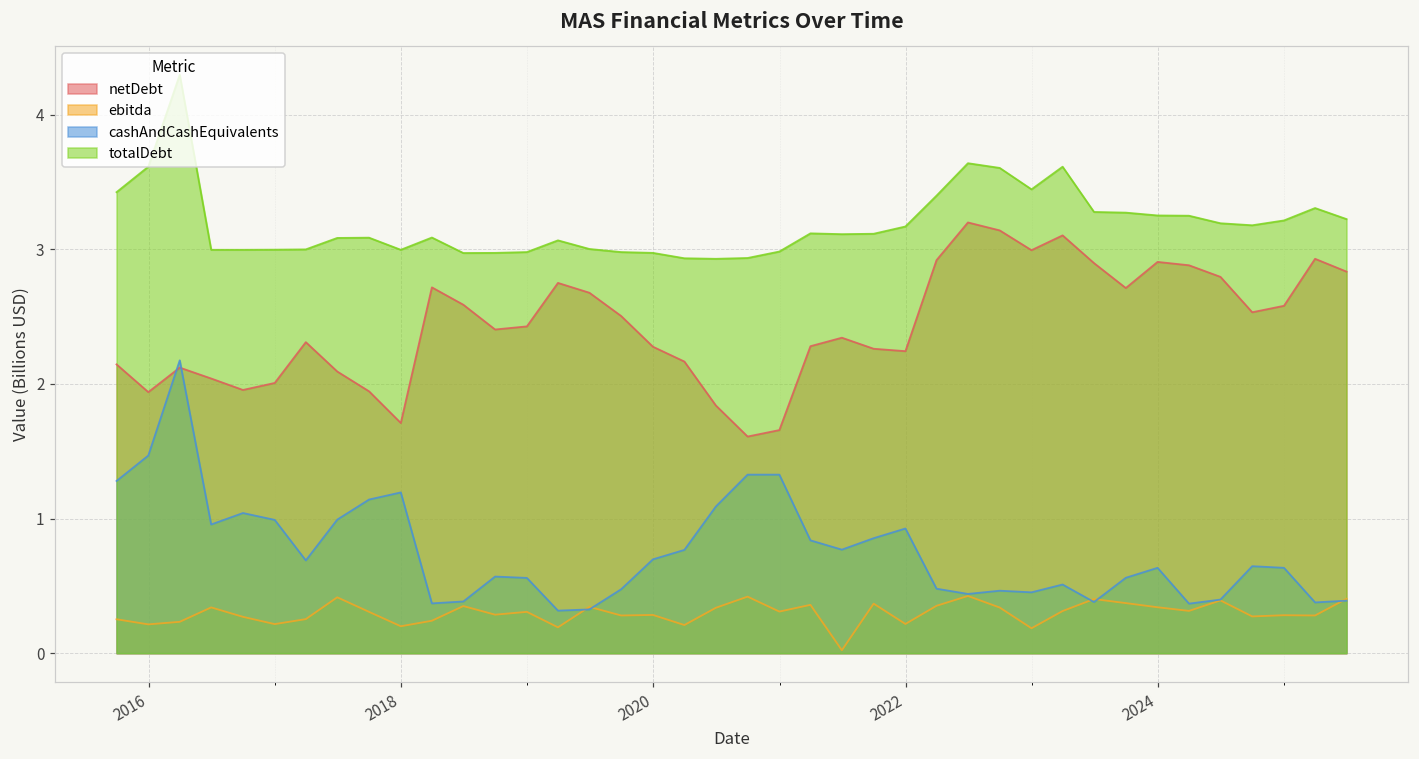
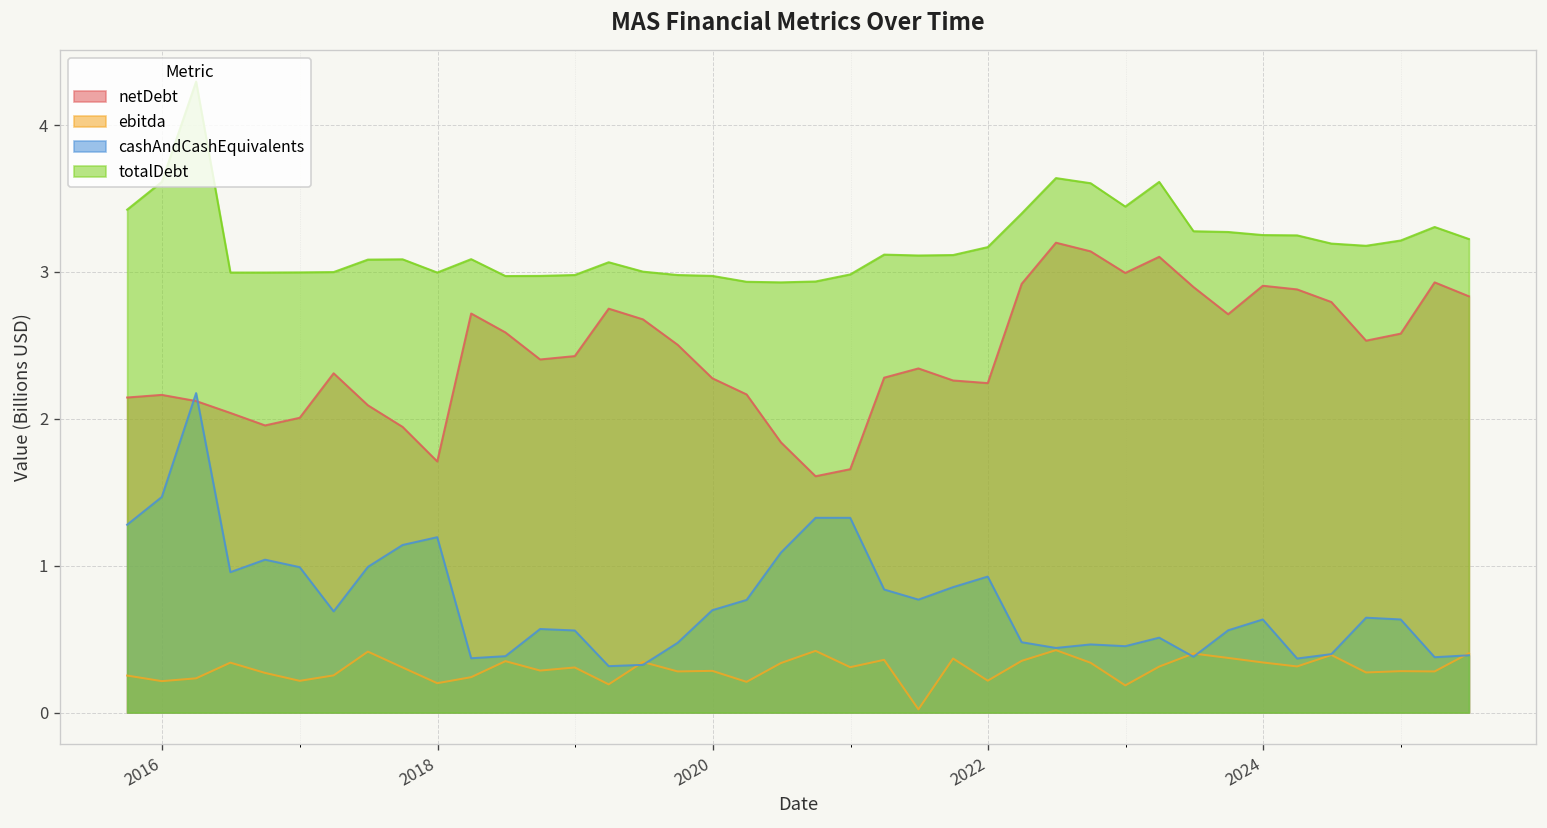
  {
    "netDebt": {
-     "2016": 1.94,
+     "2016": 2.16,
      "2018": 1.71,
      "2020": 2.28,
      "2022": 2.24,
      "2024": 2.91
    },
    "ebitda": {
      "2016": 0.21,
      "2018": 0.20,
      "2020": 0.28,
      "2022": 0.22,
      "2024": 0.34
    },
    "cashAndCashEquivalents": {
      "2016": 1.47,
      "2018": 1.19,
      "2020": 0.70,
      "2022": 0.93,
      "2024": 0.63
    },
    "totalDebt": {
      "2016": 3.61,
      "2018": 3.00,
      "2020": 2.97,
      "2022": 3.17,
      "2024": 3.25
    }
  }
